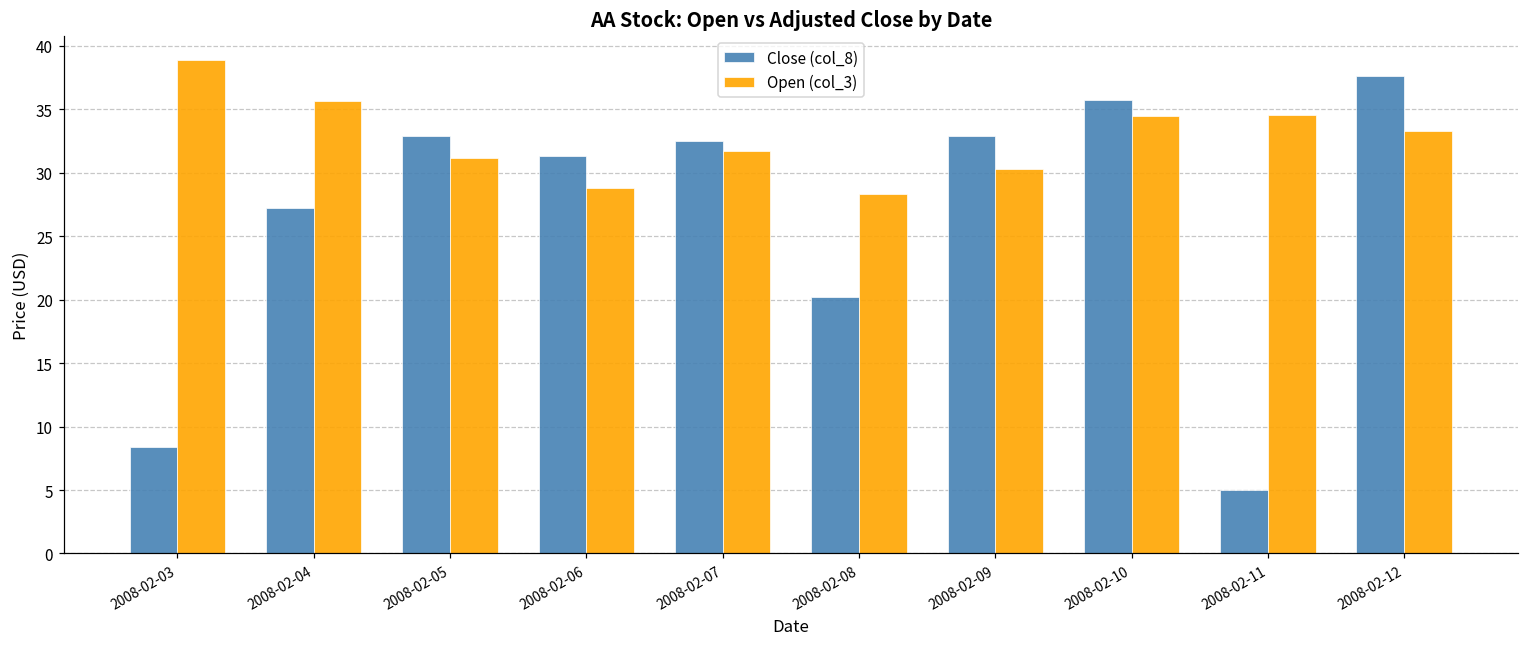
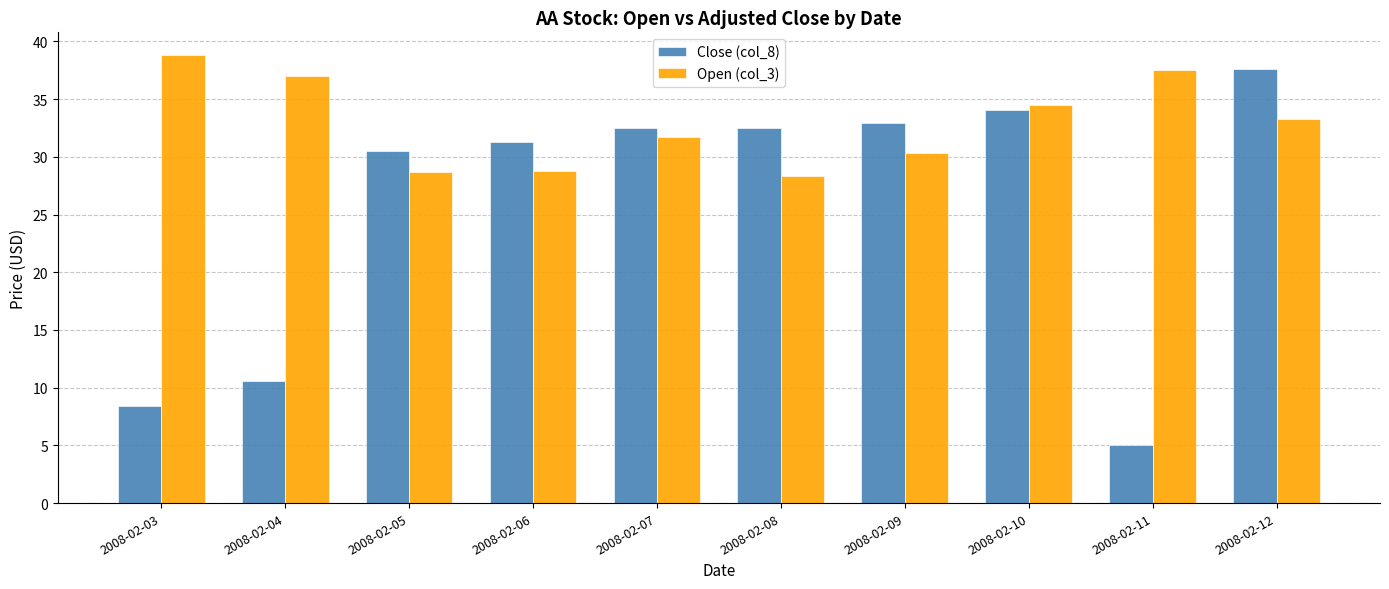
  {
    "Close (col_8)": {
      "2008-02-03": 8.4,
-     "2008-02-04": 27.2,
-     "2008-02-05": 32.9,
+     "2008-02-04": 10.6,
+     "2008-02-05": 30.5,
      "2008-02-06": 31.3,
      "2008-02-07": 32.5,
-     "2008-02-08": 20.2,
+     "2008-02-08": 32.5,
      "2008-02-09": 32.9,
-     "2008-02-10": 35.7,
+     "2008-02-10": 34.1,
      "2008-02-11": 5.0,
      "2008-02-12": 37.6
    },
    "Open (col_3)": {
      "2008-02-03": 38.9,
-     "2008-02-04": 35.6,
-     "2008-02-05": 31.2,
+     "2008-02-04": 37.0,
+     "2008-02-05": 28.7,
      "2008-02-06": 28.8,
      "2008-02-07": 31.7,
      "2008-02-08": 28.3,
      "2008-02-09": 30.3,
      "2008-02-10": 34.5,
-     "2008-02-11": 34.6,
+     "2008-02-11": 37.5,
      "2008-02-12": 33.3
    }
  }
